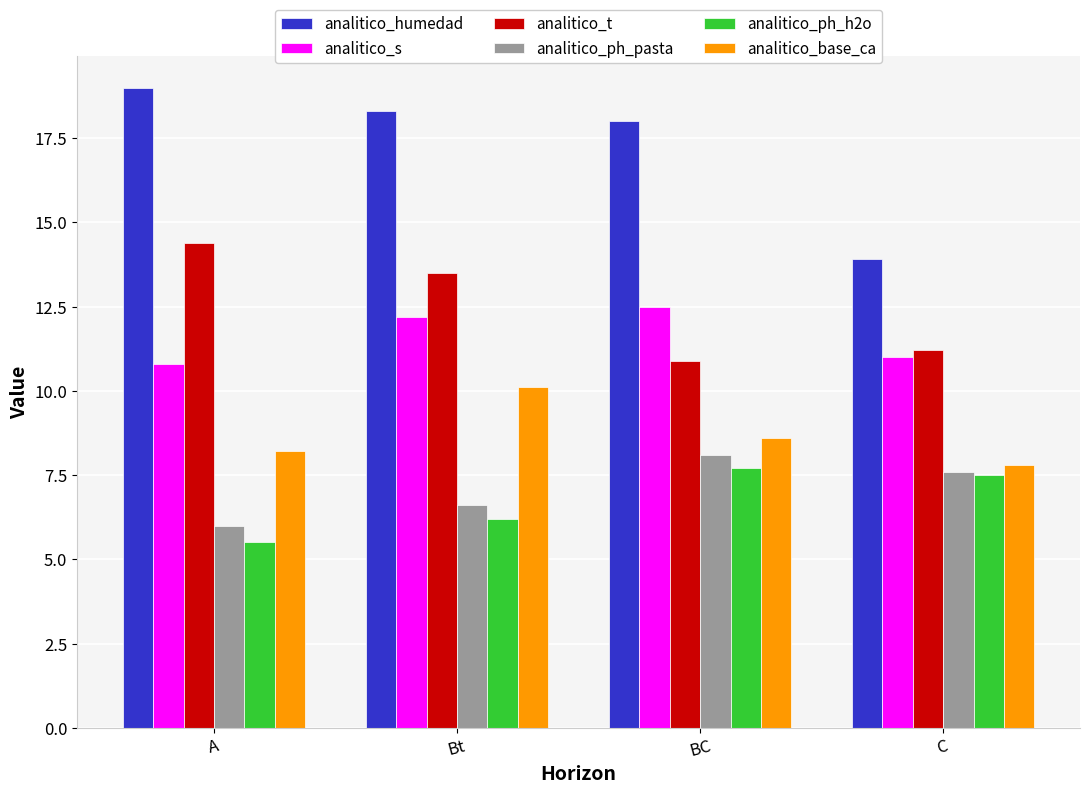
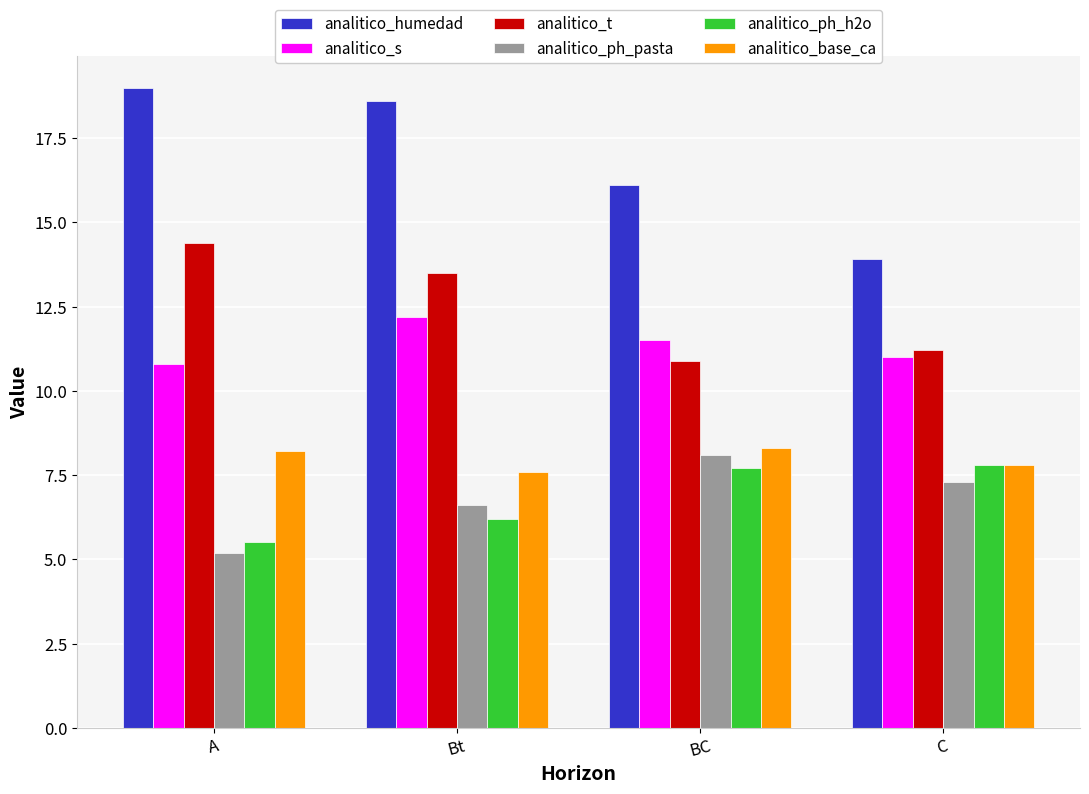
  {
    "analitico_humedad": {
      "A": 19.0,
-     "Bt": 18.3,
-     "BC": 18.0,
+     "Bt": 18.6,
+     "BC": 16.1,
      "C": 13.9
    },
    "analitico_s": {
      "A": 10.8,
      "Bt": 12.2,
-     "BC": 12.5,
+     "BC": 11.5,
      "C": 11.0
    },
    "analitico_t": {
      "A": 14.4,
      "Bt": 13.5,
      "BC": 10.9,
      "C": 11.2
    },
    "analitico_ph_pasta": {
-     "A": 6.0,
+     "A": 5.2,
      "Bt": 6.6,
      "BC": 8.1,
-     "C": 7.6
+     "C": 7.3
    },
    "analitico_ph_h2o": {
      "A": 5.5,
      "Bt": 6.2,
      "BC": 7.7,
-     "C": 7.5
+     "C": 7.8
    },
    "analitico_base_ca": {
      "A": 8.2,
-     "Bt": 10.1,
-     "BC": 8.6,
+     "Bt": 7.6,
+     "BC": 8.3,
      "C": 7.8
    }
  }
